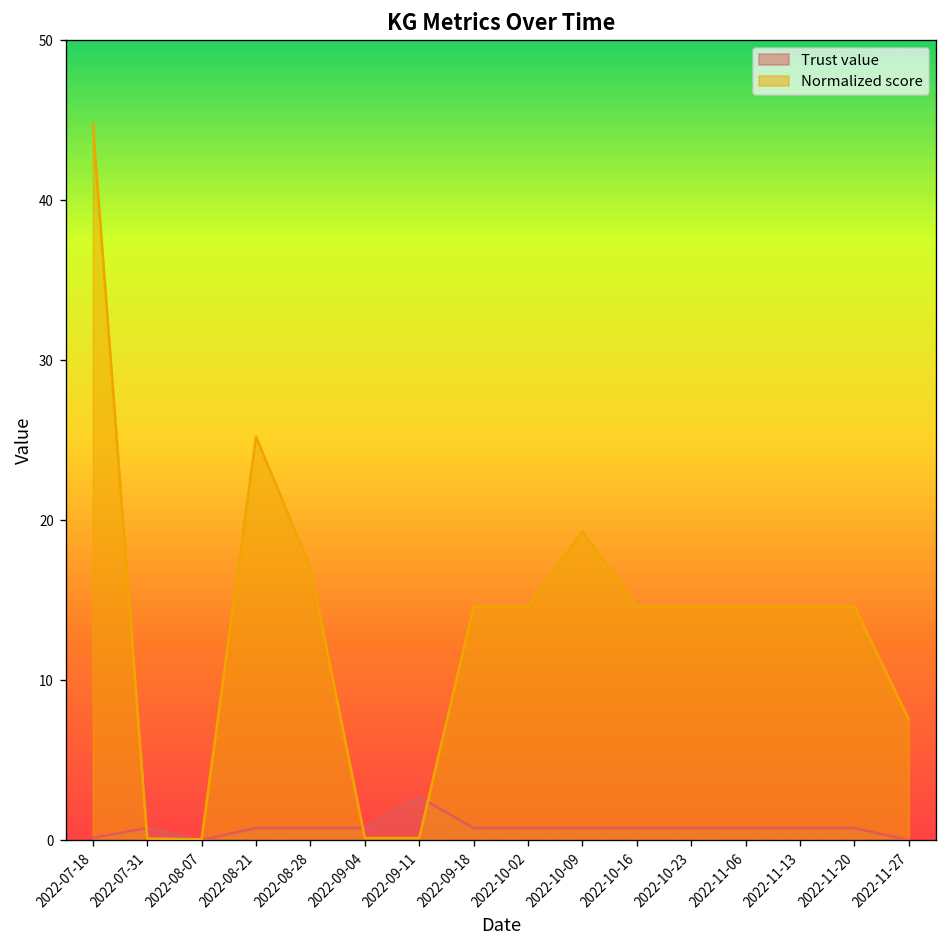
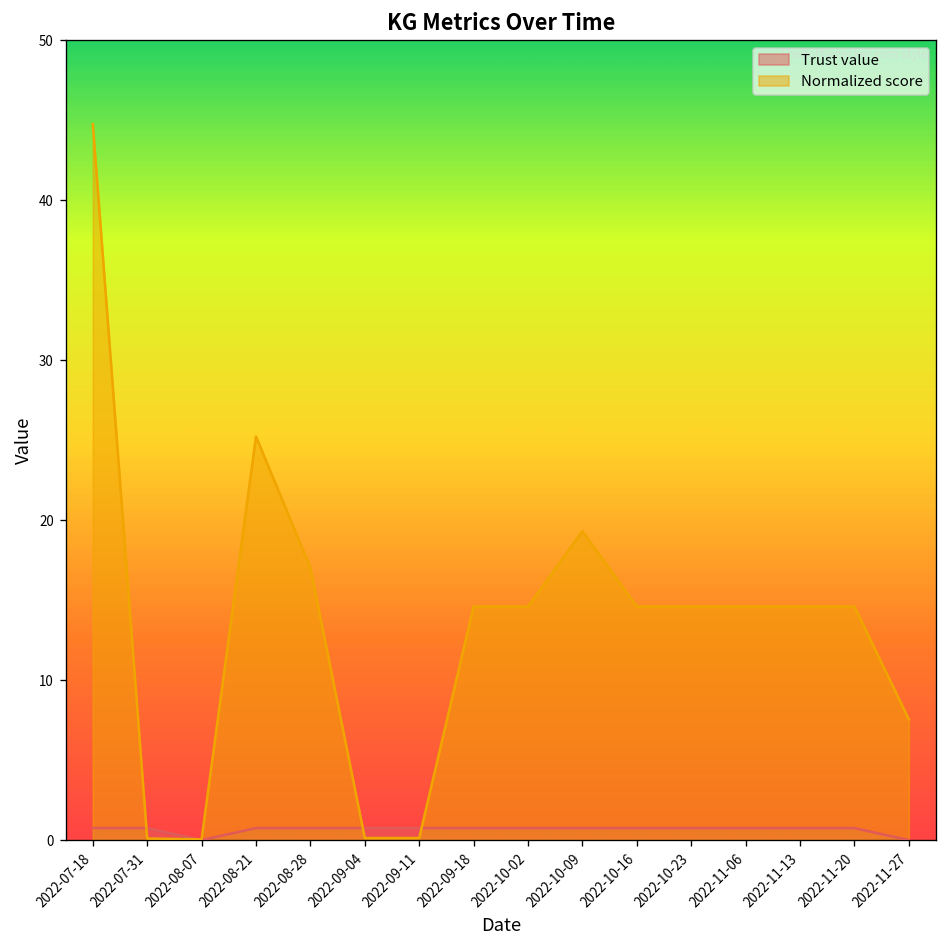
  {
    "Trust value": {
-     "2022-07-18": 0.1,
+     "2022-07-18": 0.8,
      "2022-07-31": 0.8,
      "2022-08-21": 0.8,
      "2022-08-28": 0.8,
      "2022-09-04": 0.8,
-     "2022-09-11": 2.7,
+     "2022-09-11": 0.8,
      "2022-09-18": 0.8,
      "2022-10-02": 0.8,
      "2022-10-09": 0.8,
      "2022-10-16": 0.8,
      "2022-10-23": 0.8,
      "2022-11-06": 0.8,
      "2022-11-13": 0.8,
      "2022-11-20": 0.8,
      "2022-11-27": 0.0
    },
    "Normalized score": {
      "2022-07-18": 44.7,
      "2022-07-31": 0.1,
      "2022-08-21": 25.2,
      "2022-08-28": 17.0,
      "2022-09-04": 0.1,
      "2022-09-11": 0.1,
      "2022-09-18": 14.6,
      "2022-10-02": 14.6,
      "2022-10-09": 19.3,
      "2022-10-16": 14.6,
      "2022-10-23": 14.6,
      "2022-11-06": 14.6,
      "2022-11-13": 14.6,
      "2022-11-20": 14.6,
      "2022-11-27": 7.6
    }
  }
